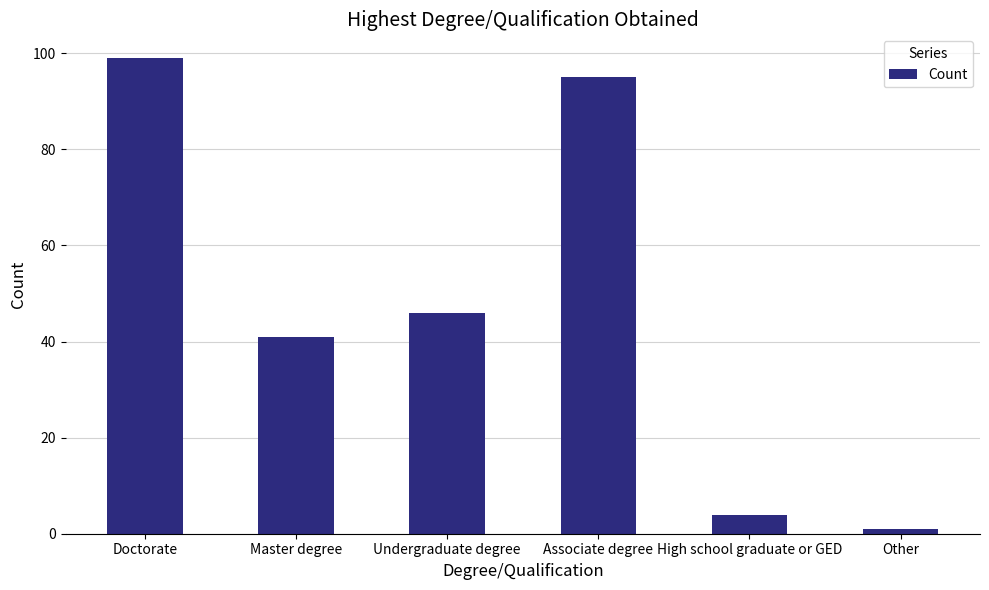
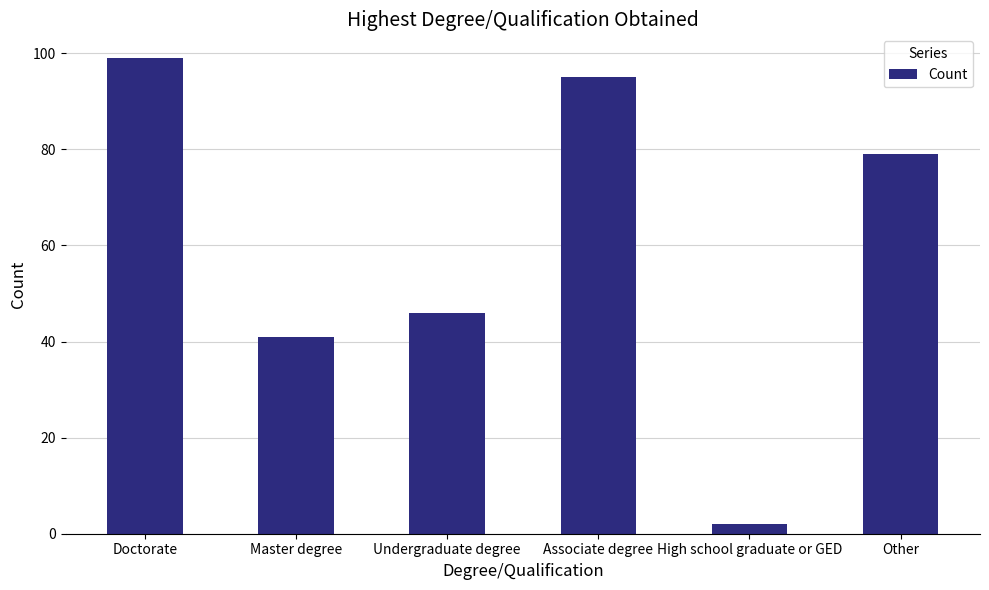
  {
    "Doctorate": 99,
    "Master degree": 41,
    "Undergraduate degree": 46,
    "Associate degree": 95,
-   "High school graduate or GED": 4,
-   "Other": 1
+   "High school graduate or GED": 2,
+   "Other": 79
  }
